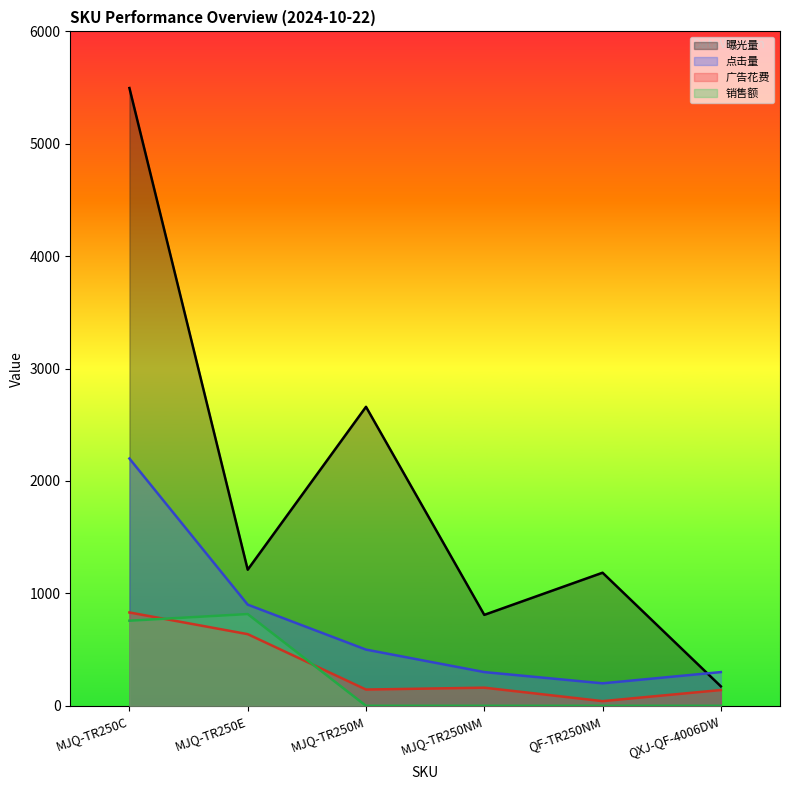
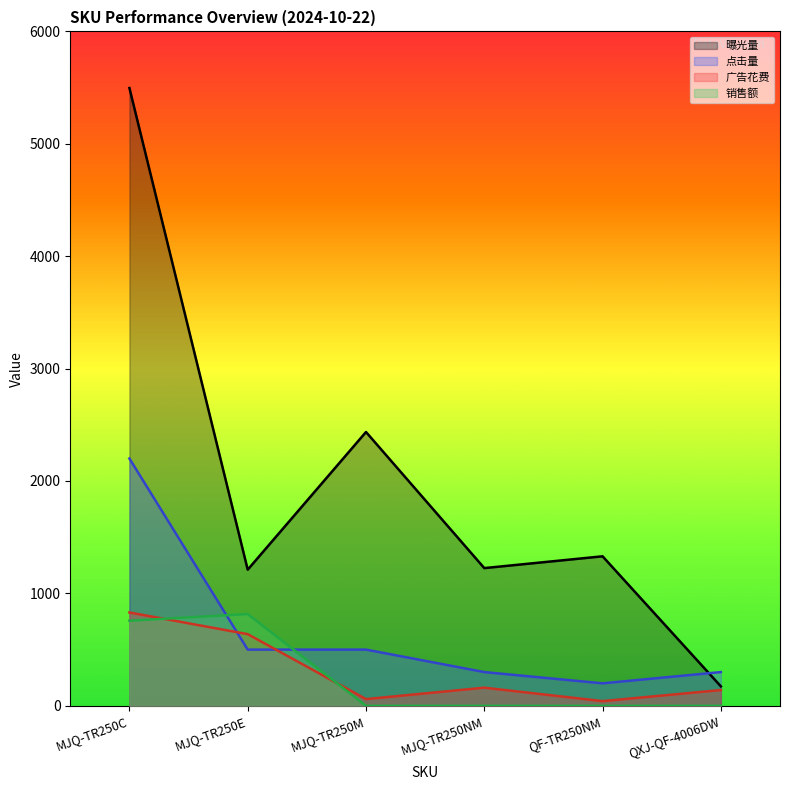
  {
    "曝光量": {
      "MJQ-TR250C": 5500,
      "MJQ-TR250E": 1210,
-     "MJQ-TR250M": 2660,
-     "MJQ-TR250NM": 810,
-     "QF-TR250NM": 1180,
+     "MJQ-TR250M": 2440,
+     "MJQ-TR250NM": 1230,
+     "QF-TR250NM": 1330,
      "QXJ-QF-4006DW": 170
    },
    "点击量": {
      "MJQ-TR250C": 2200,
-     "MJQ-TR250E": 900,
+     "MJQ-TR250E": 500,
      "MJQ-TR250M": 500,
      "MJQ-TR250NM": 300,
      "QF-TR250NM": 200,
      "QXJ-QF-4006DW": 300
    },
    "广告花费": {
      "MJQ-TR250C": 830,
      "MJQ-TR250E": 640,
-     "MJQ-TR250M": 140,
+     "MJQ-TR250M": 60,
      "MJQ-TR250NM": 160,
      "QF-TR250NM": 40,
      "QXJ-QF-4006DW": 140
    },
    "销售额": {
      "MJQ-TR250C": 760,
      "MJQ-TR250E": 820,
      "MJQ-TR250M": 0,
      "MJQ-TR250NM": 0,
      "QF-TR250NM": 0,
      "QXJ-QF-4006DW": 0
    }
  }
